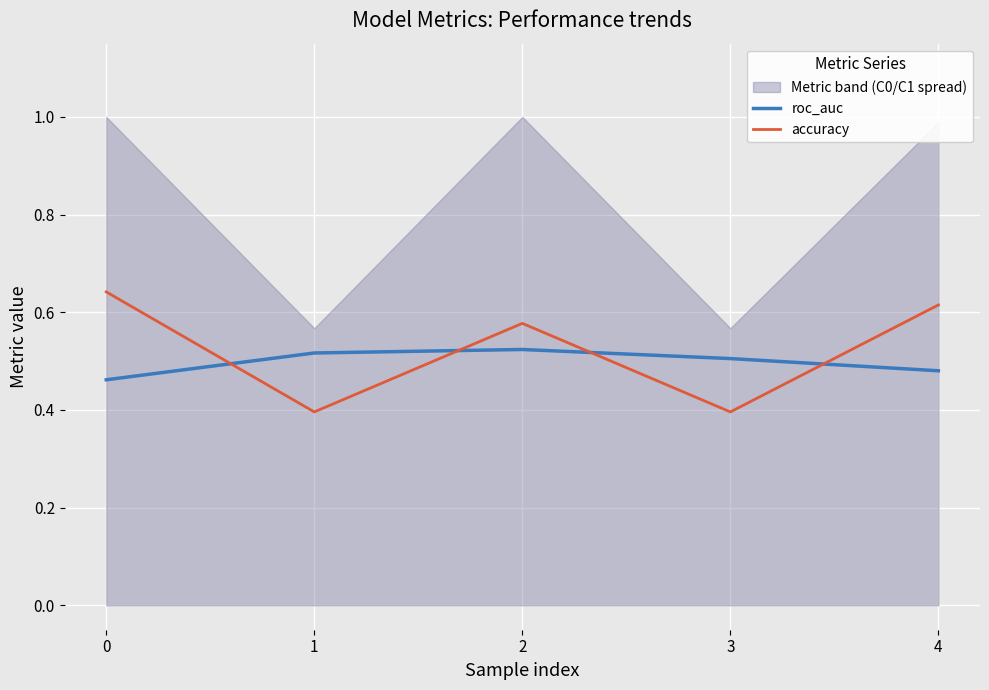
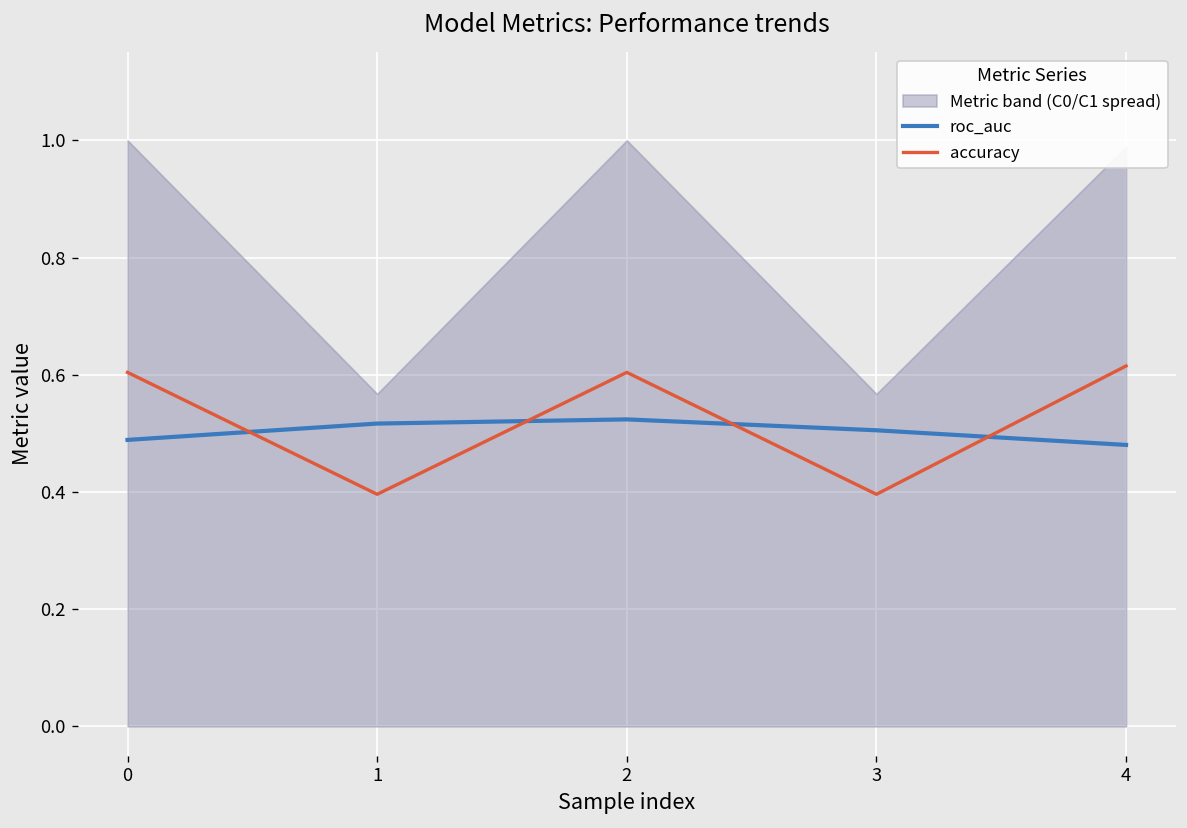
  {
    "roc_auc": {
-     "0": 0.46,
+     "0": 0.49,
      "1": 0.52,
      "2": 0.52,
      "3": 0.51,
      "4": 0.48
    },
    "Metric band (C0/C1 spread)": {
      "0": 1.00,
      "1": 0.57,
      "2": 1.00,
      "3": 0.57
    },
    "accuracy": {
-     "0": 0.64,
+     "0": 0.60,
      "1": 0.40,
-     "2": 0.58,
+     "2": 0.60,
      "3": 0.40,
      "4": 0.62
    }
  }
